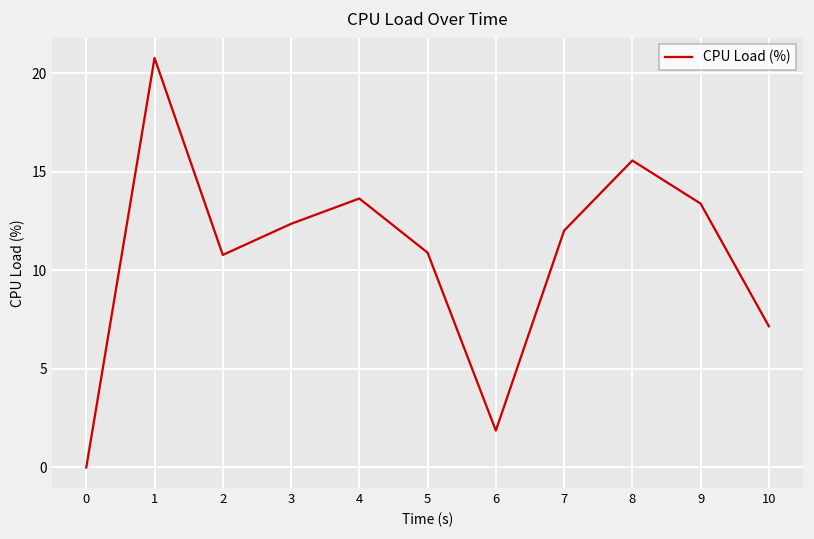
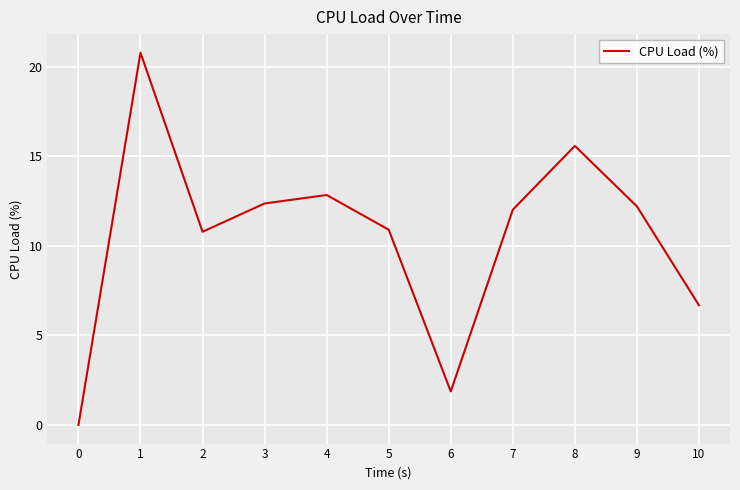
  {
    "0": 0.0,
    "1": 20.8,
    "2": 10.8,
    "3": 12.4,
-   "4": 13.6,
+   "4": 12.8,
    "5": 10.9,
    "6": 1.9,
    "7": 12.0,
    "8": 15.6,
-   "9": 13.4,
-   "10": 7.2
+   "9": 12.2,
+   "10": 6.7
  }
